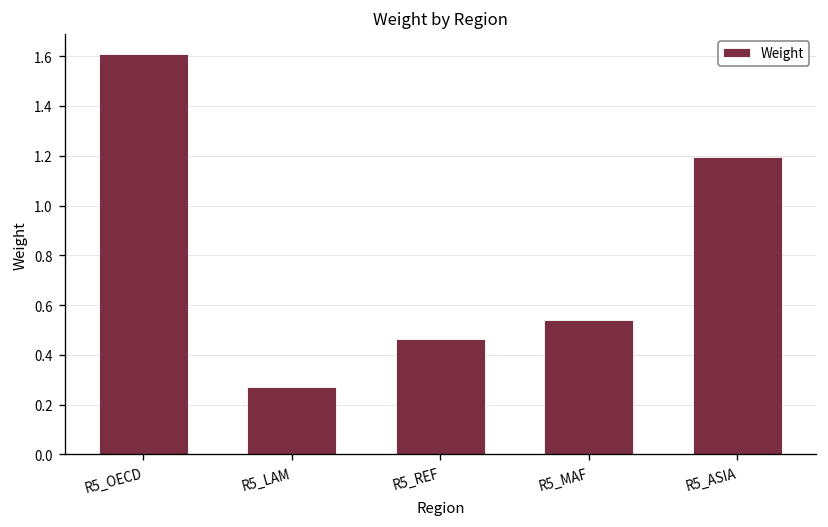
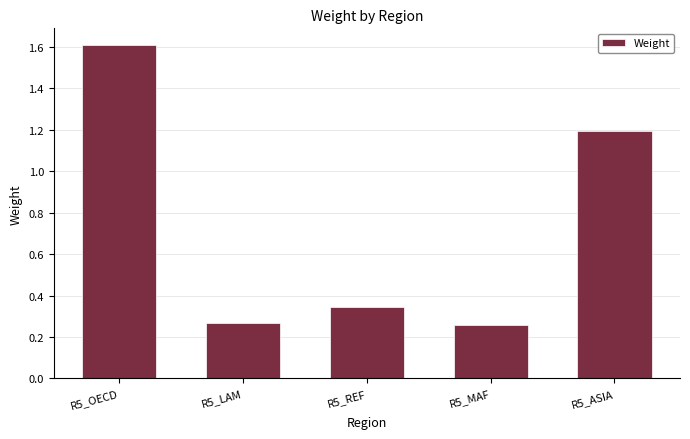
  {
    "R5_OECD": 1.61,
    "R5_LAM": 0.27,
-   "R5_REF": 0.46,
-   "R5_MAF": 0.54,
+   "R5_REF": 0.34,
+   "R5_MAF": 0.26,
    "R5_ASIA": 1.19
  }
